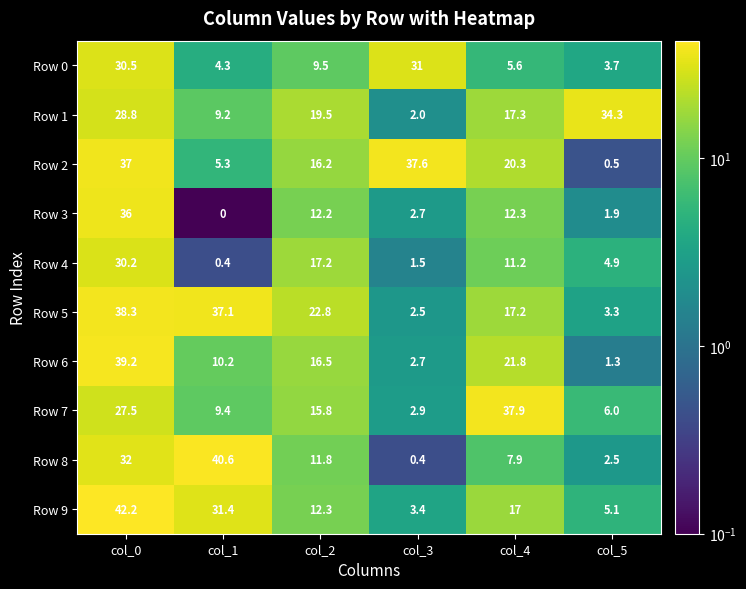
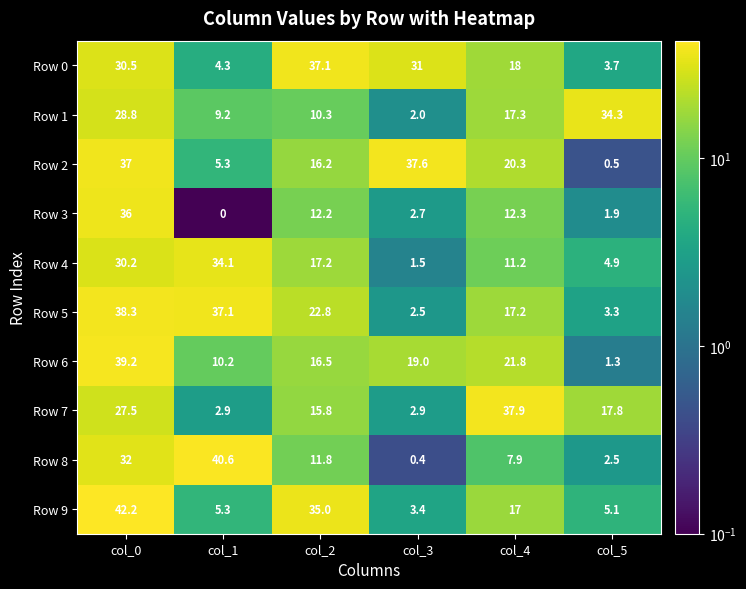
  {
    "Row 0": {
      "col_0": 30.5,
      "col_1": 4.3,
-     "col_2": 9.5,
+     "col_2": 37.1,
      "col_3": 31,
-     "col_4": 5.6,
+     "col_4": 18,
      "col_5": 3.7
    },
    "Row 1": {
      "col_0": 28.8,
      "col_1": 9.2,
-     "col_2": 19.5,
+     "col_2": 10.3,
      "col_3": 2.0,
      "col_4": 17.3,
      "col_5": 34.3
    },
    "Row 2": {
      "col_0": 37,
      "col_1": 5.3,
      "col_2": 16.2,
      "col_3": 37.6,
      "col_4": 20.3,
      "col_5": 0.5
    },
    "Row 3": {
      "col_0": 36,
      "col_1": 0,
      "col_2": 12.2,
      "col_3": 2.7,
      "col_4": 12.3,
      "col_5": 1.9
    },
    "Row 4": {
      "col_0": 30.2,
-     "col_1": 0.4,
+     "col_1": 34.1,
      "col_2": 17.2,
      "col_3": 1.5,
      "col_4": 11.2,
      "col_5": 4.9
    },
    "Row 5": {
      "col_0": 38.3,
      "col_1": 37.1,
      "col_2": 22.8,
      "col_3": 2.5,
      "col_4": 17.2,
      "col_5": 3.3
    },
    "Row 6": {
      "col_0": 39.2,
      "col_1": 10.2,
      "col_2": 16.5,
-     "col_3": 2.7,
+     "col_3": 19.0,
      "col_4": 21.8,
      "col_5": 1.3
    },
    "Row 7": {
      "col_0": 27.5,
-     "col_1": 9.4,
+     "col_1": 2.9,
      "col_2": 15.8,
      "col_3": 2.9,
      "col_4": 37.9,
-     "col_5": 6.0
+     "col_5": 17.8
    },
    "Row 8": {
      "col_0": 32,
      "col_1": 40.6,
      "col_2": 11.8,
      "col_3": 0.4,
      "col_4": 7.9,
      "col_5": 2.5
    },
    "Row 9": {
      "col_0": 42.2,
-     "col_1": 31.4,
-     "col_2": 12.3,
+     "col_1": 5.3,
+     "col_2": 35.0,
      "col_3": 3.4,
      "col_4": 17,
      "col_5": 5.1
    }
  }
